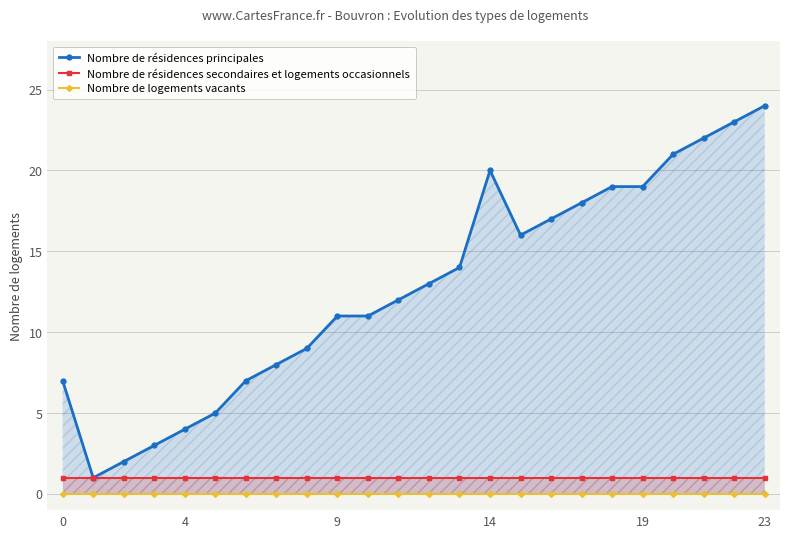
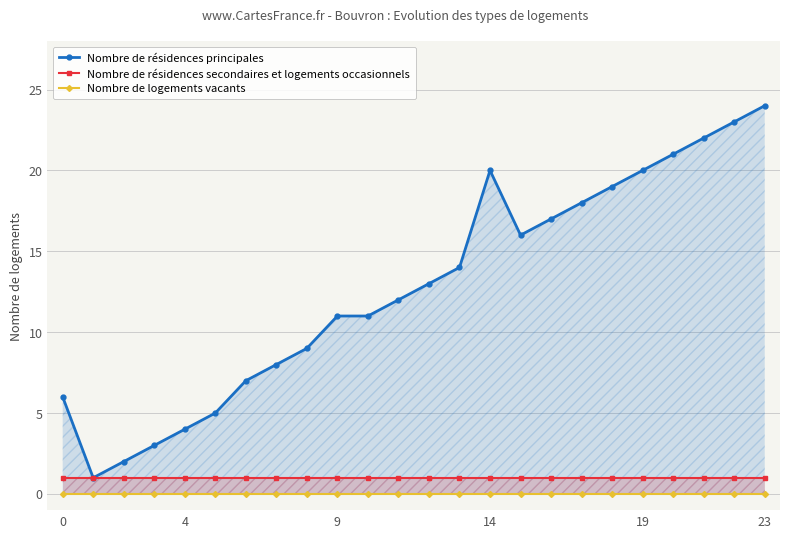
  {
    "Nombre de résidences principales": {
-     "0": 7,
+     "0": 6,
      "4": 4,
      "9": 11,
      "14": 20,
-     "19": 19,
+     "19": 20,
      "23": 24
    },
    "Nombre de résidences secondaires et logements occasionnels": {
      "0": 1,
      "4": 1,
      "9": 1,
      "14": 1,
      "19": 1,
      "23": 1
    },
    "Nombre de logements vacants": {
      "0": 0,
      "4": 0,
      "9": 0,
      "14": 0,
      "19": 0,
      "23": 0
    }
  }
